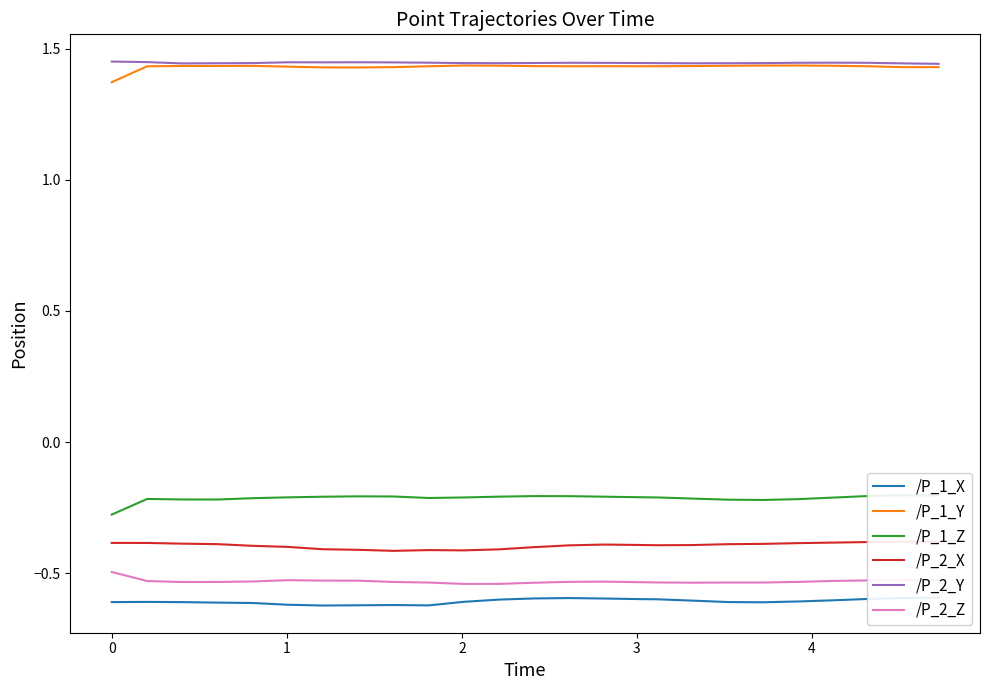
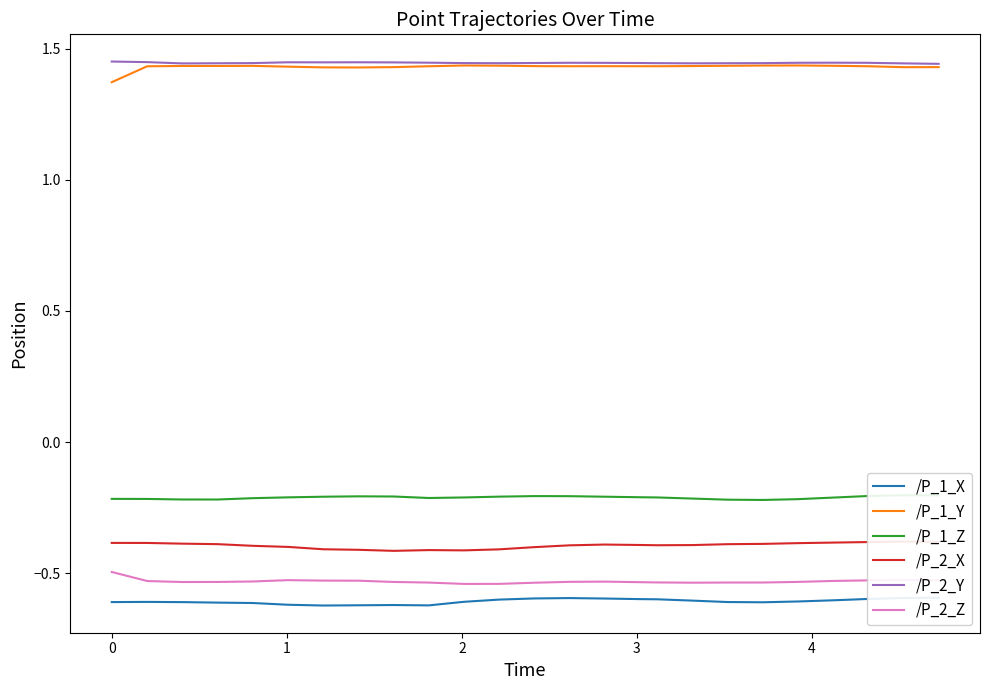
  {
    "/P_1_X": {
      "0": -0.61
    },
    "/P_1_Y": {
      "0": 1.37
    },
    "/P_1_Z": {
-     "0": -0.28
+     "0": -0.22
    },
    "/P_2_X": {
      "0": -0.38
    },
    "/P_2_Y": {
      "0": 1.45
    },
    "/P_2_Z": {
      "0": -0.50
    }
  }
